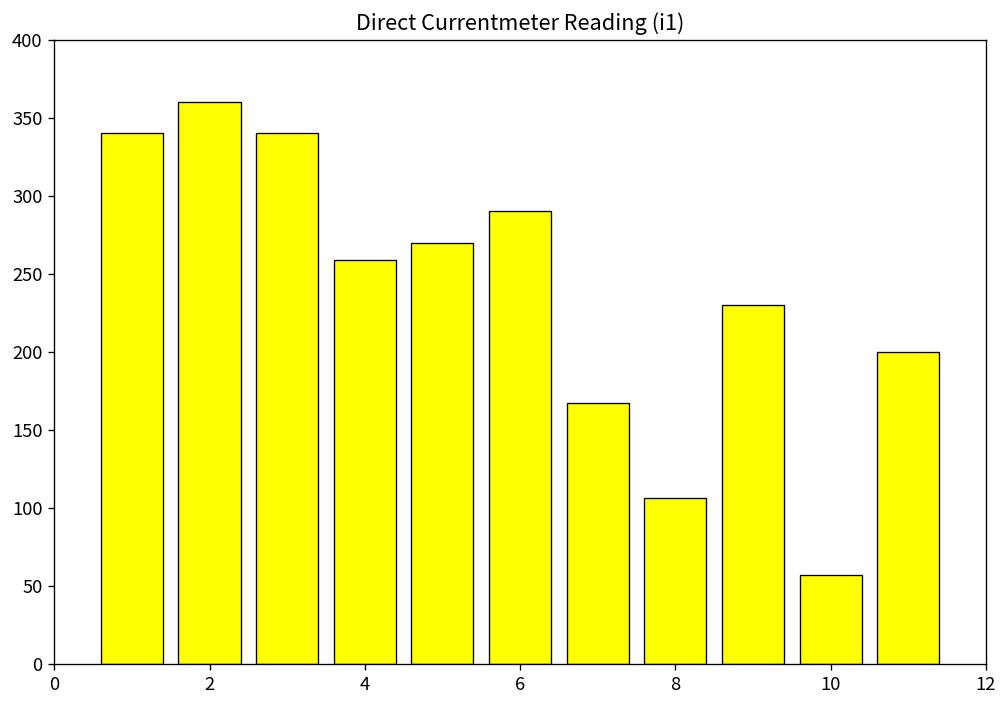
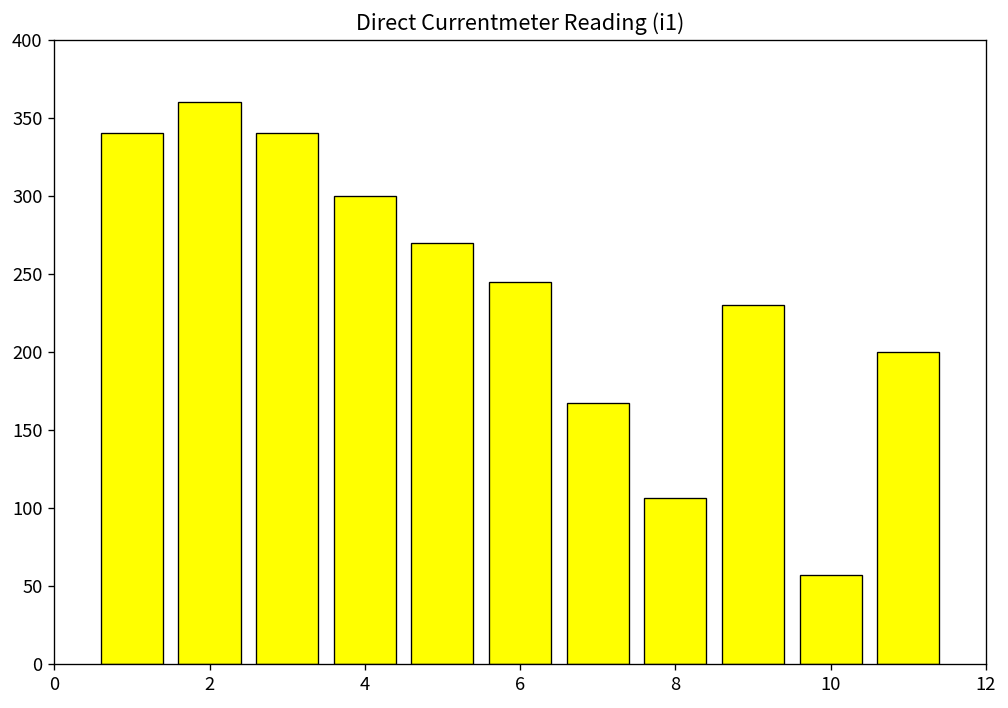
  {
    "2": 360,
-   "4": 259,
-   "6": 290,
+   "4": 300,
+   "6": 245,
    "8": 106,
    "10": 57
  }
